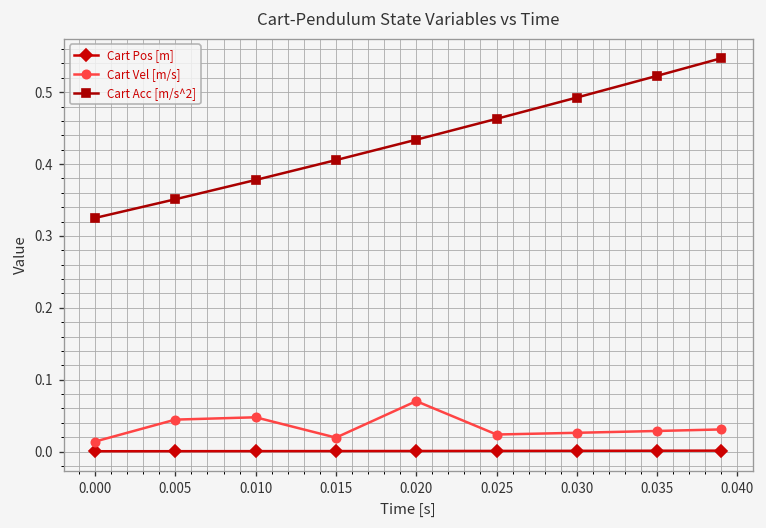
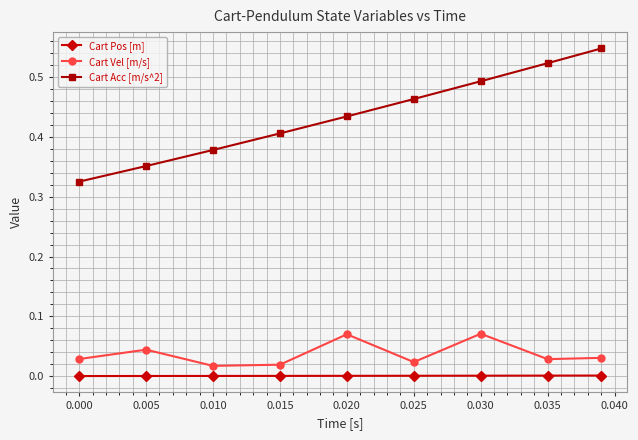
  {
    "Cart Vel [m/s]": {
-     "0.000": 0.01,
+     "0.000": 0.03,
      "0.005": 0.04,
-     "0.010": 0.05,
+     "0.010": 0.02,
      "0.015": 0.02,
      "0.020": 0.07,
      "0.025": 0.02,
-     "0.030": 0.03,
+     "0.030": 0.07,
      "0.035": 0.03
    }
  }
